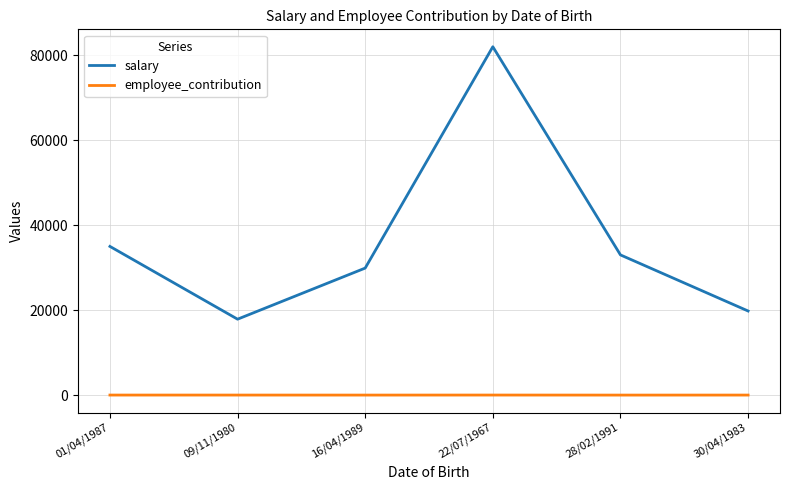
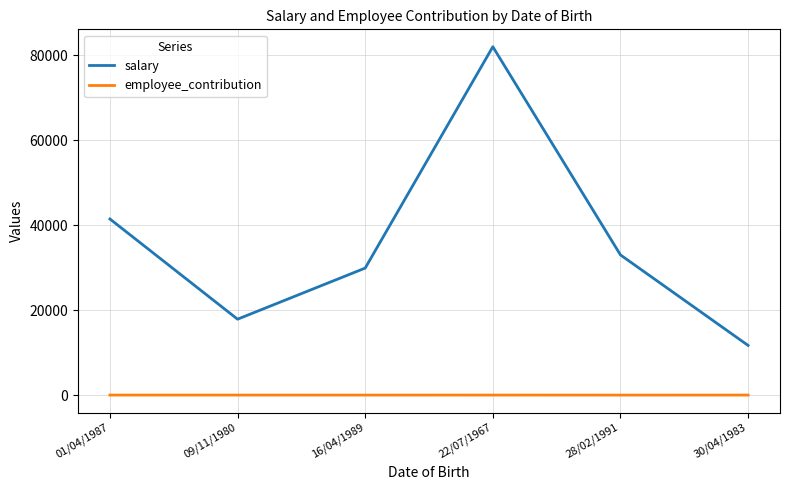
  {
    "salary": {
-     "01/04/1987": 35000,
+     "01/04/1987": 41000,
      "09/11/1980": 18000,
      "16/04/1989": 30000,
      "22/07/1967": 82000,
      "28/02/1991": 33000,
-     "30/04/1983": 20000
+     "30/04/1983": 12000
    },
    "employee_contribution": {
      "01/04/1987": 0,
      "09/11/1980": 0,
      "16/04/1989": 0,
      "22/07/1967": 0,
      "28/02/1991": 0,
      "30/04/1983": 0
    }
  }
